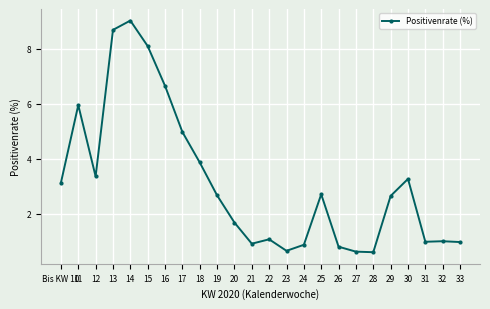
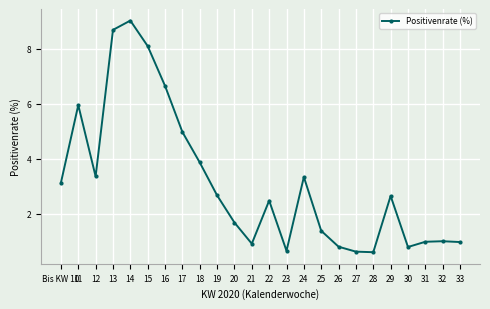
  {
    "12": 3.4,
    "13": 8.7,
    "14": 9.0,
    "15": 8.1,
    "16": 6.7,
    "17": 5.0,
    "18": 3.9,
    "19": 2.7,
    "20": 1.7,
    "21": 0.9,
-   "22": 1.1,
+   "22": 2.5,
    "23": 0.6,
-   "24": 0.9,
-   "25": 2.7,
+   "24": 3.3,
+   "25": 1.4,
    "26": 0.8,
    "27": 0.6,
    "28": 0.6,
    "29": 2.6,
-   "30": 3.3,
+   "30": 0.8,
    "31": 1.0,
    "32": 1.0,
    "33": 1.0
  }
